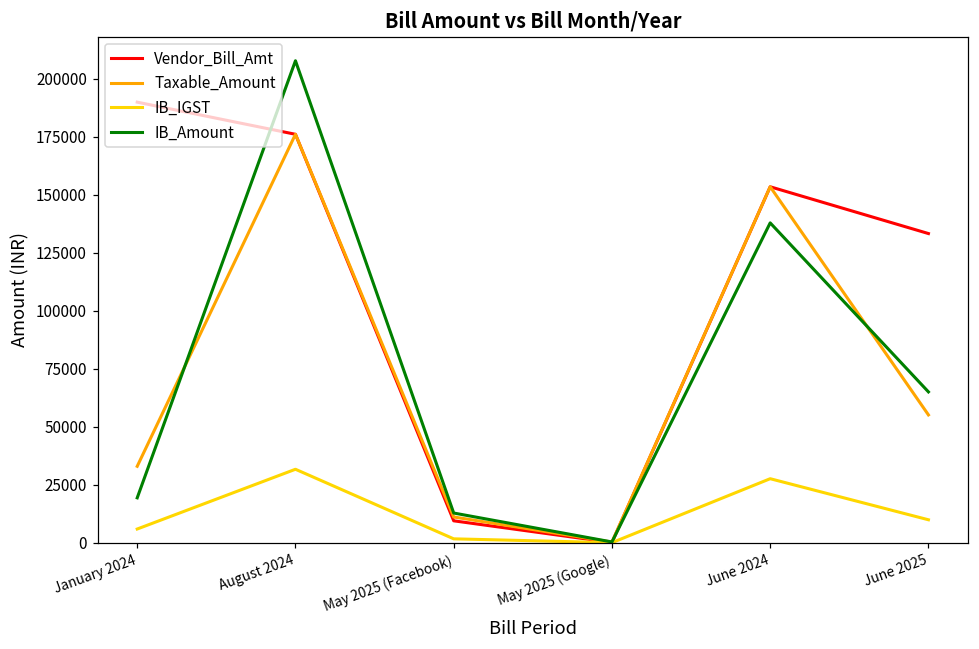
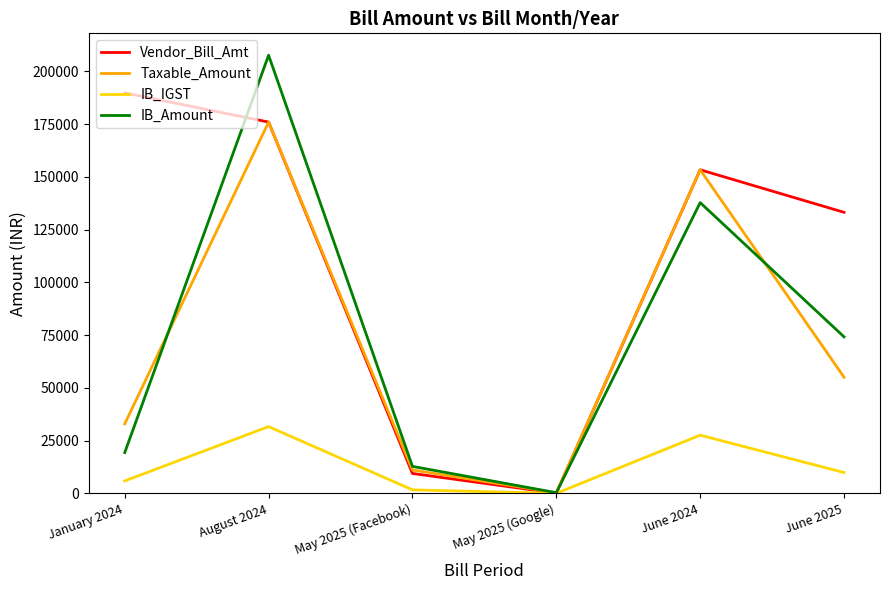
  {
    "Vendor_Bill_Amt": {
      "May 2025 (Facebook)": 9000,
      "June 2025": 133000
    },
    "IB_Amount": {
      "January 2024": 19000,
      "August 2024": 208000,
      "May 2025 (Facebook)": 13000,
      "June 2024": 138000,
-     "June 2025": 65000
+     "June 2025": 74000
    }
  }
